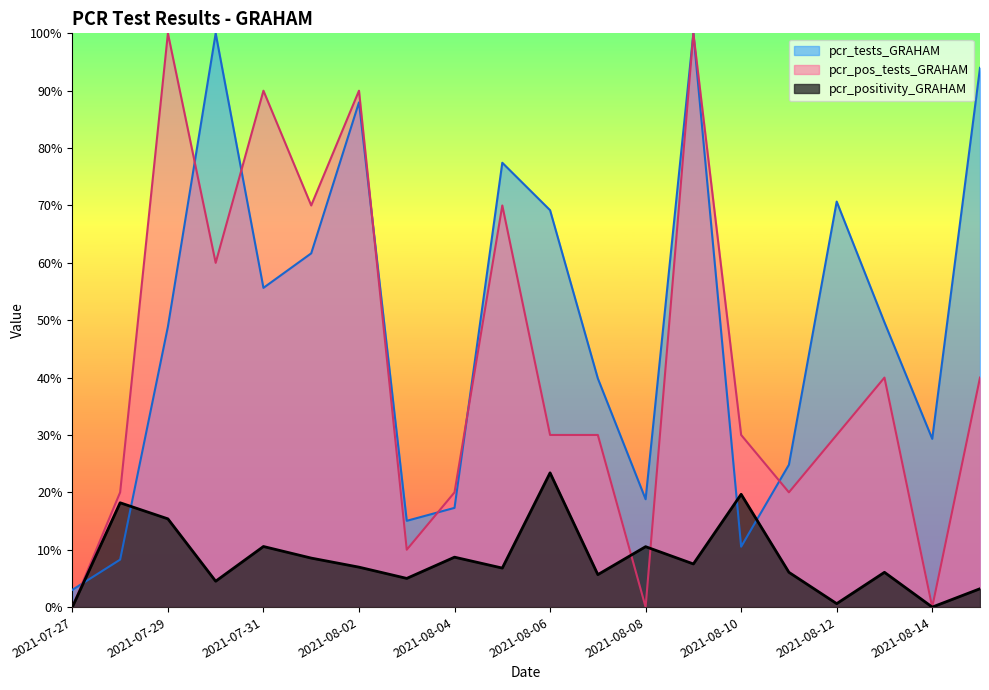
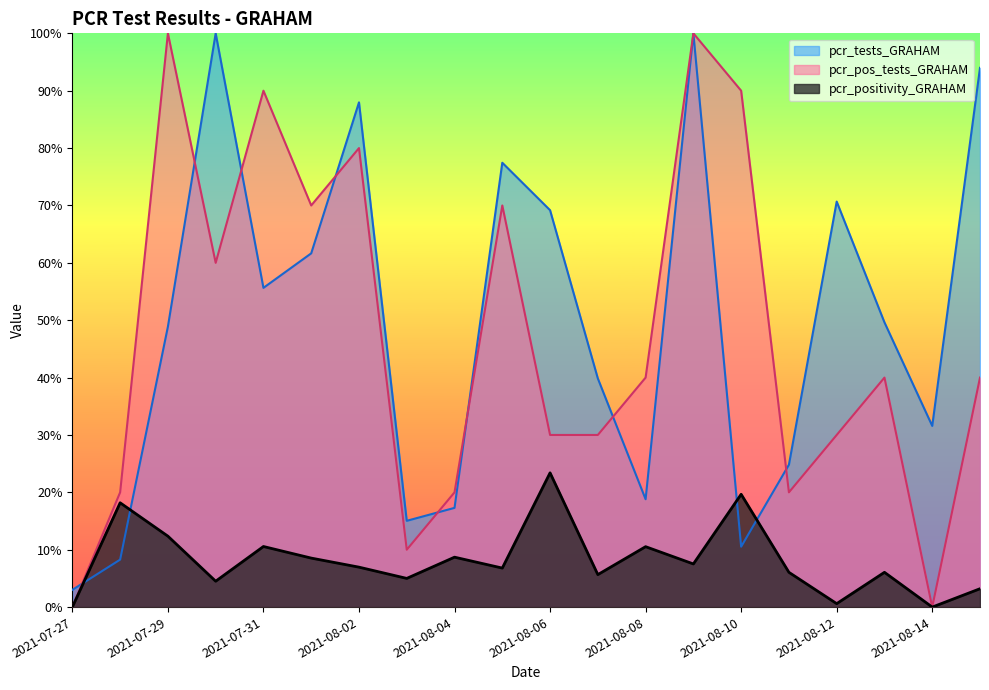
  {
    "pcr_tests_GRAHAM": {
      "2021-07-27": "3%",
      "2021-07-29": "49%",
      "2021-07-31": "56%",
      "2021-08-02": "88%",
      "2021-08-04": "17%",
      "2021-08-06": "69%",
      "2021-08-08": "19%",
      "2021-08-10": "11%",
      "2021-08-12": "71%",
-     "2021-08-14": "29%"
+     "2021-08-14": "32%"
    },
    "pcr_pos_tests_GRAHAM": {
      "2021-07-29": "100%",
      "2021-07-31": "90%",
-     "2021-08-02": "90%",
+     "2021-08-02": "80%",
      "2021-08-04": "20%",
      "2021-08-06": "30%",
-     "2021-08-08": "0%",
-     "2021-08-10": "30%",
+     "2021-08-08": "40%",
+     "2021-08-10": "90%",
      "2021-08-12": "30%"
    },
    "pcr_positivity_GRAHAM": {
-     "2021-07-29": "15%",
+     "2021-07-29": "12%",
      "2021-07-31": "11%",
      "2021-08-02": "7%",
      "2021-08-04": "9%",
      "2021-08-06": "23%",
      "2021-08-08": "11%",
      "2021-08-10": "20%",
      "2021-08-12": "1%"
    }
  }
